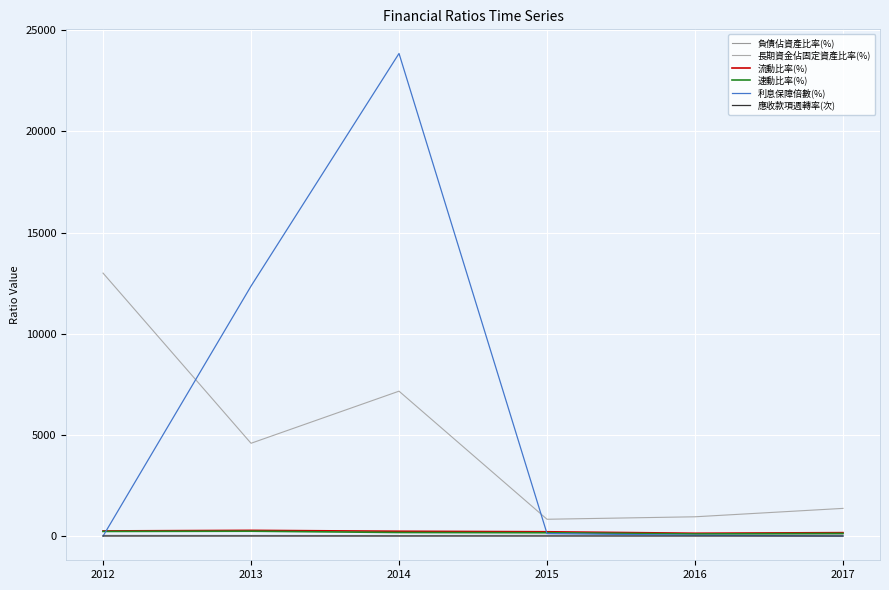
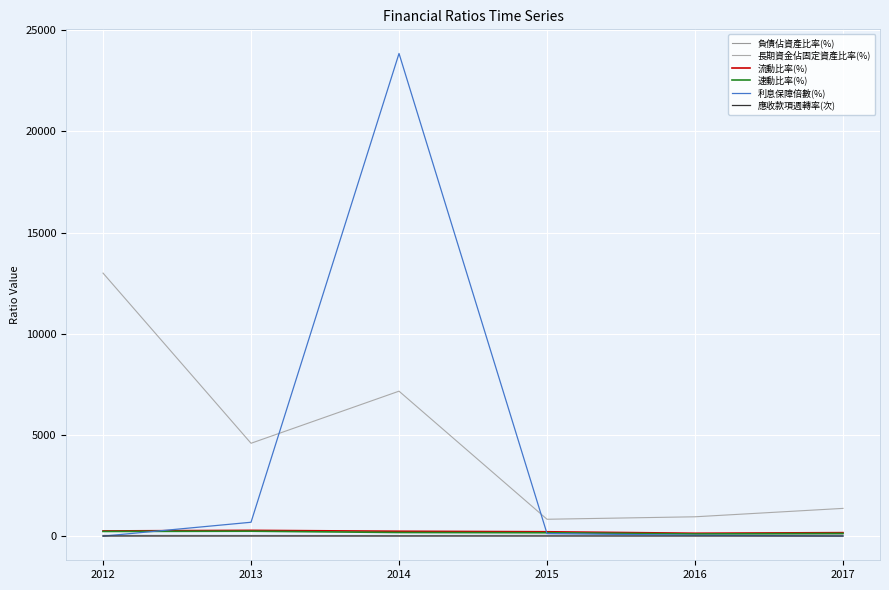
  {
    "利息保障倍數(%)": {
-     "2013": 12400,
+     "2013": 700,
      "2014": 23800
    }
  }
